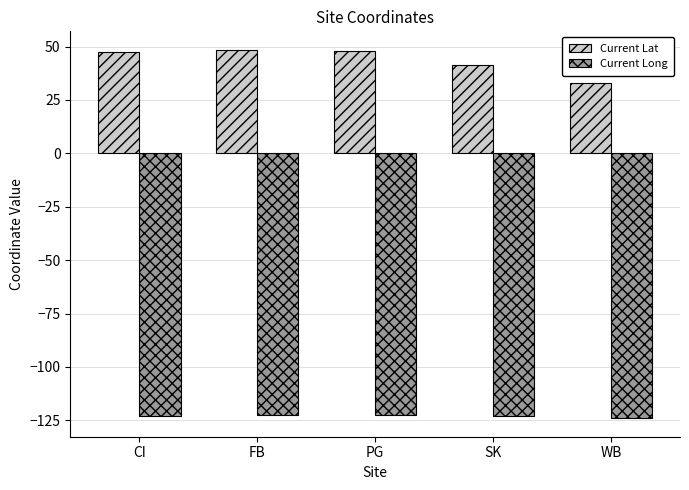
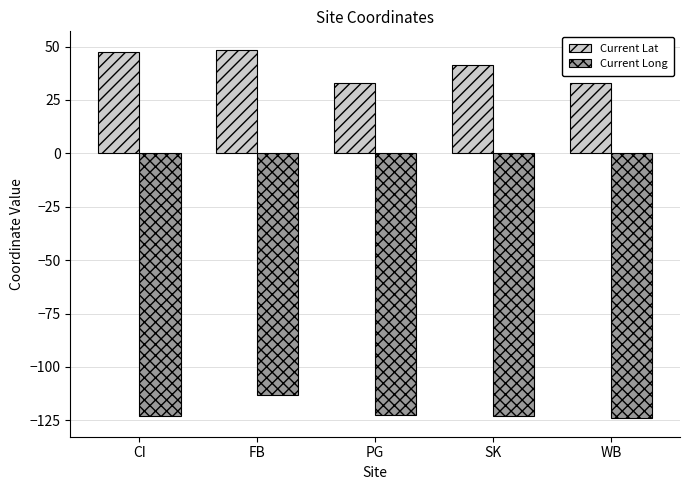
  {
    "Current Lat": {
      "CI": 47,
      "FB": 48,
-     "PG": 48,
+     "PG": 33,
      "SK": 41,
      "WB": 33
    },
    "Current Long": {
      "CI": -123,
-     "FB": -123,
+     "FB": -113,
      "PG": -123,
      "SK": -123,
      "WB": -124
    }
  }
